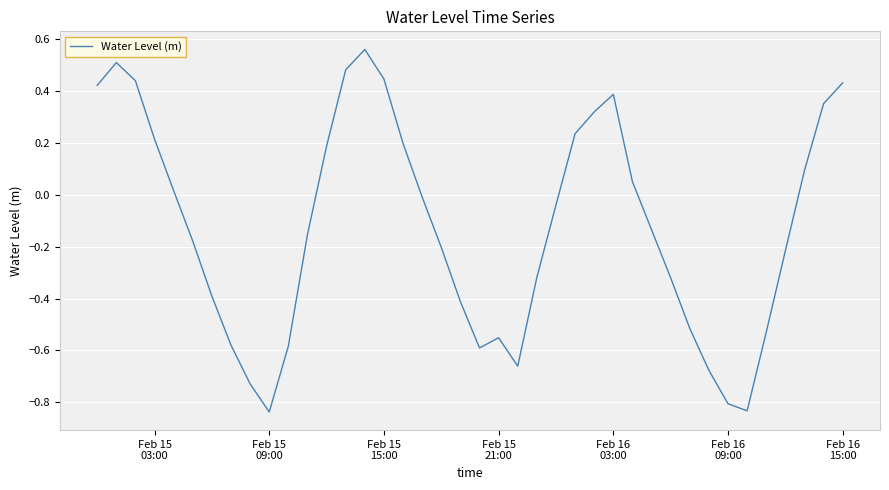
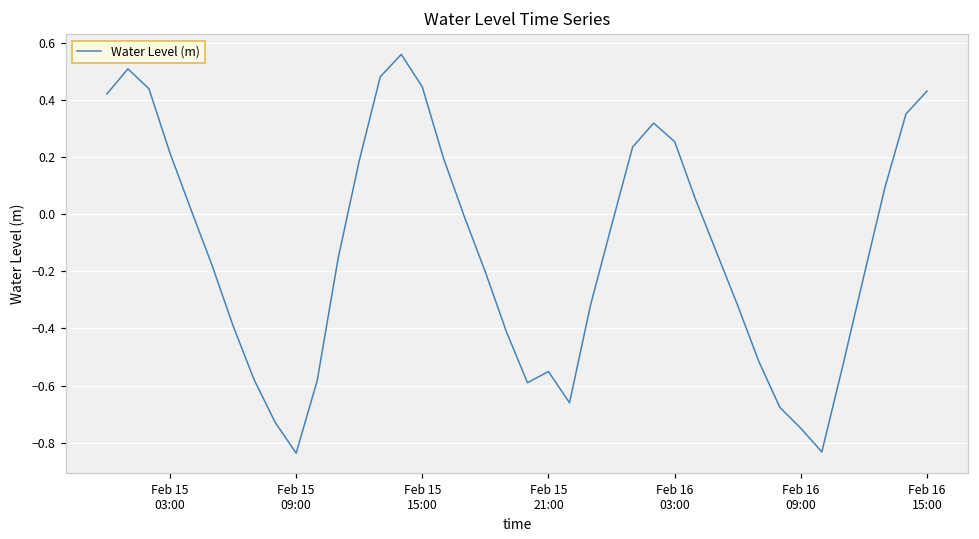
  {
    "Feb 15 03:00": 0.21,
    "Feb 15 09:00": -0.84,
    "Feb 15 15:00": 0.45,
    "Feb 15 21:00": -0.55,
-   "Feb 16 03:00": 0.39,
-   "Feb 16 09:00": -0.81,
+   "Feb 16 03:00": 0.25,
+   "Feb 16 09:00": -0.75,
    "Feb 16 15:00": 0.43
  }
